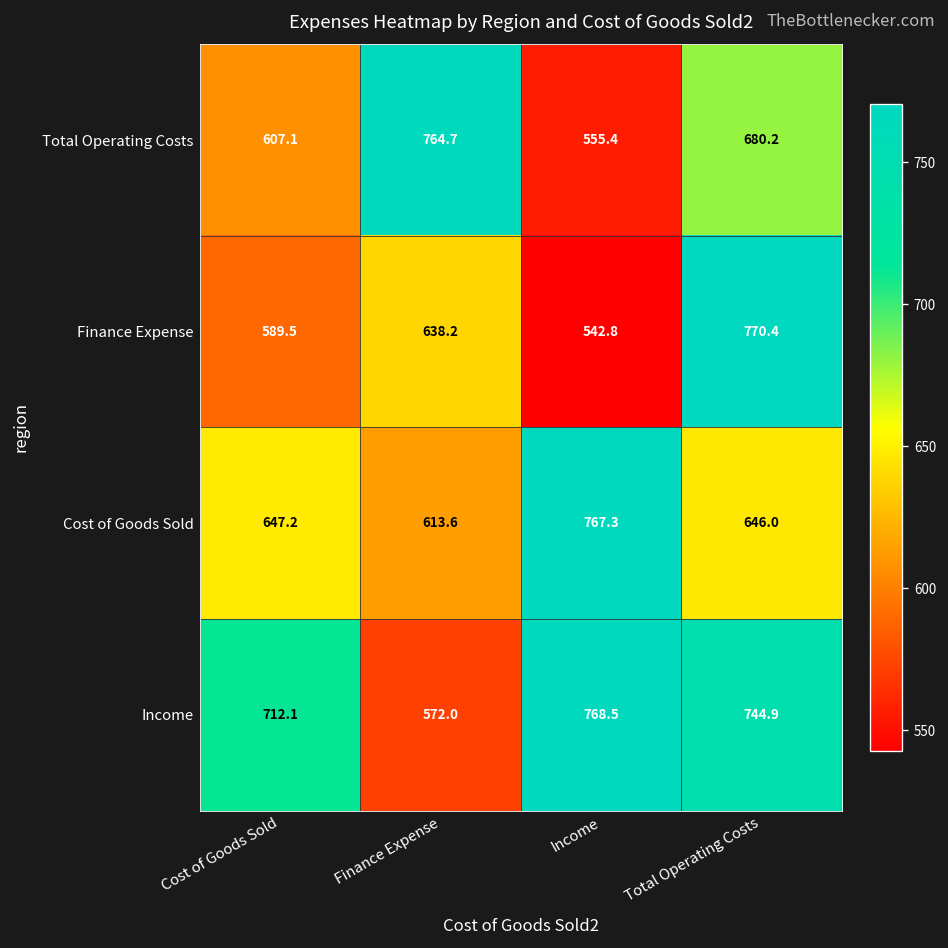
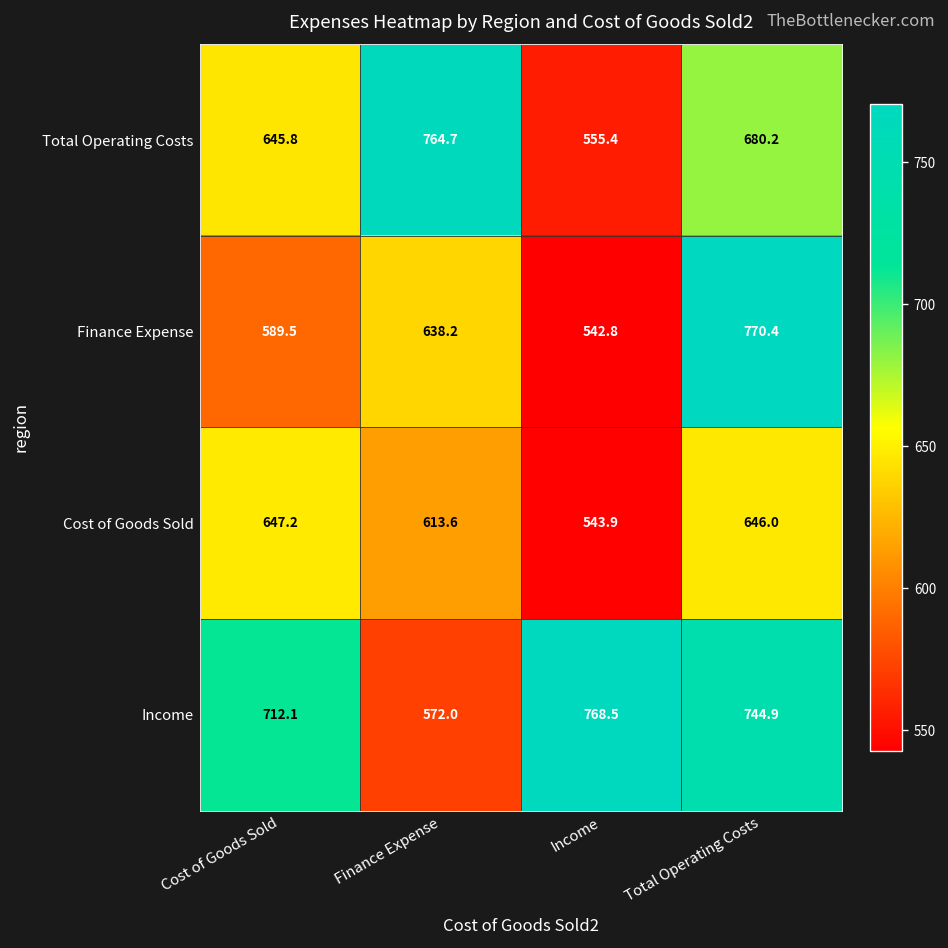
  {
    "Total Operating Costs": {
-     "Cost of Goods Sold": 607.1,
+     "Cost of Goods Sold": 645.8,
      "Finance Expense": 764.7,
      "Income": 555.4,
      "Total Operating Costs": 680.2
    },
    "Finance Expense": {
      "Cost of Goods Sold": 589.5,
      "Finance Expense": 638.2,
      "Income": 542.8,
      "Total Operating Costs": 770.4
    },
    "Cost of Goods Sold": {
      "Cost of Goods Sold": 647.2,
      "Finance Expense": 613.6,
-     "Income": 767.3,
+     "Income": 543.9,
      "Total Operating Costs": 646.0
    },
    "Income": {
      "Cost of Goods Sold": 712.1,
      "Finance Expense": 572.0,
      "Income": 768.5,
      "Total Operating Costs": 744.9
    }
  }
